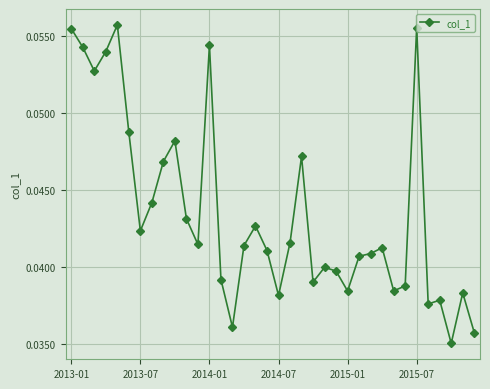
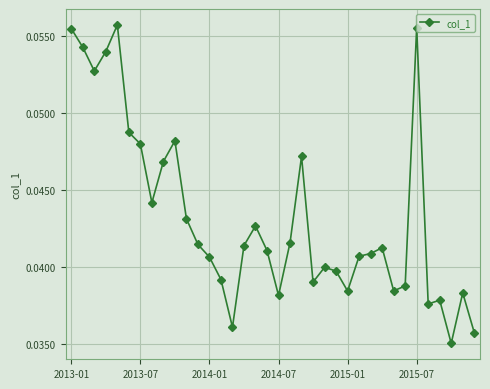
  {
    "2013-01": 0.0555,
-   "2013-07": 0.0423,
-   "2014-01": 0.0544,
+   "2013-07": 0.0480,
+   "2014-01": 0.0406,
    "2014-07": 0.0381,
    "2015-01": 0.0384
  }
